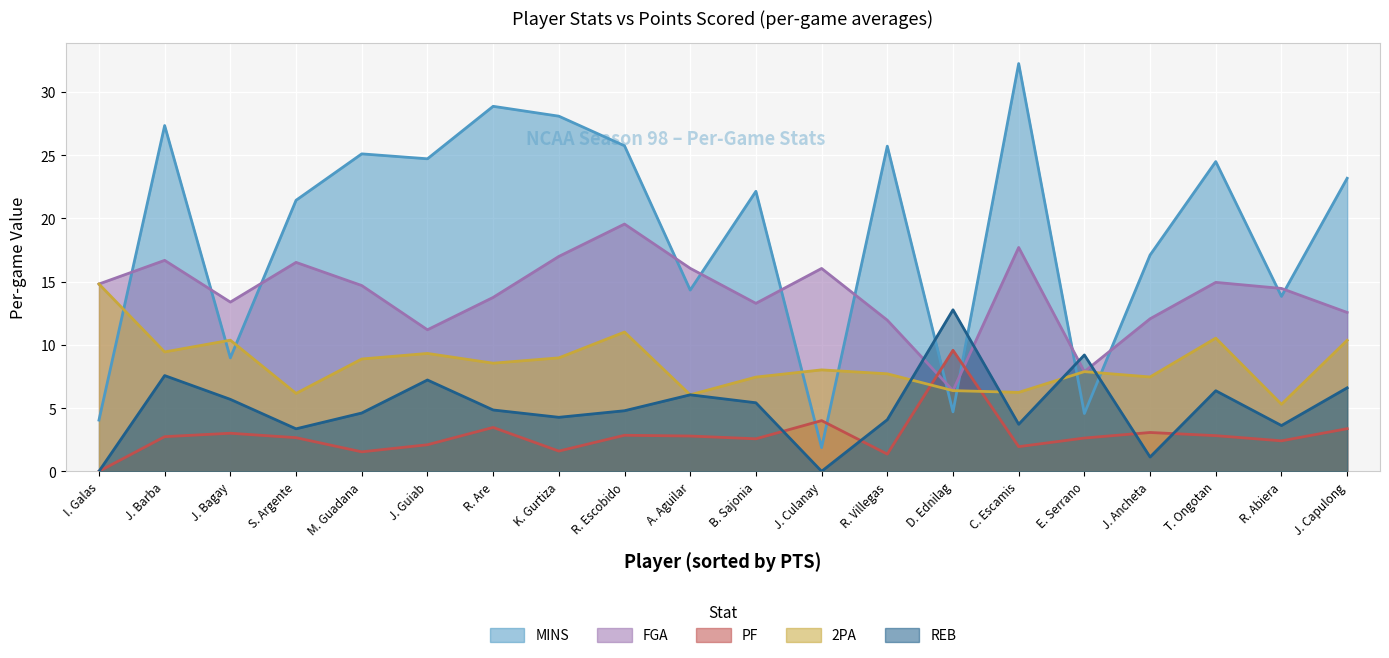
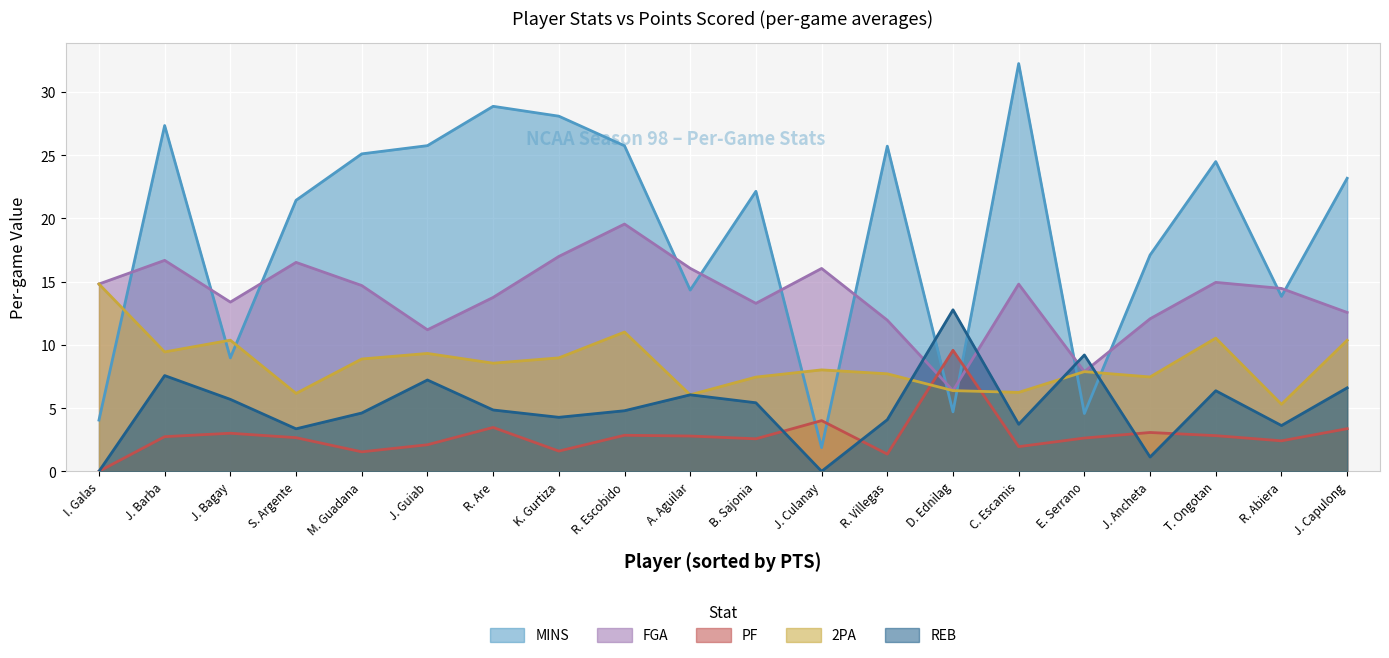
  {
    "MINS": {
      "I. Galas": 4.1,
      "J. Barba": 27.3,
      "J. Bagay": 9.0,
      "S. Argente": 21.4,
      "M. Guadana": 25.1,
-     "J. Guiab": 24.7,
+     "J. Guiab": 25.8,
      "R. Are": 28.9,
      "K. Gurtiza": 28.1,
      "A. Aguilar": 14.3,
      "B. Sajonia": 22.1,
      "J. Culanay": 1.9,
      "R. Villegas": 25.7,
      "D. Ednilag": 4.7,
      "C. Escamis": 32.2,
      "E. Serrano": 4.6,
      "J. Ancheta": 17.1,
      "T. Ongotan": 24.5,
      "R. Abiera": 13.8,
      "J. Capulong": 23.2
    },
    "FGA": {
      "J. Barba": 16.7,
      "J. Bagay": 13.4,
      "S. Argente": 16.5,
      "M. Guadana": 14.7,
      "J. Guiab": 11.2,
      "R. Are": 13.8,
      "K. Gurtiza": 17.0,
      "R. Escobido": 19.6,
      "A. Aguilar": 16.1,
      "B. Sajonia": 13.3,
      "J. Culanay": 16.0,
      "R. Villegas": 12.0,
-     "C. Escamis": 17.7,
+     "C. Escamis": 14.8,
      "J. Ancheta": 12.1,
      "T. Ongotan": 14.9,
      "R. Abiera": 14.5,
      "J. Capulong": 12.6
    },
    "PF": {
      "J. Barba": 2.7,
      "J. Bagay": 3.0,
      "S. Argente": 2.7,
      "M. Guadana": 1.5,
      "J. Guiab": 2.1,
      "R. Are": 3.5,
      "K. Gurtiza": 1.6,
      "R. Escobido": 2.9,
      "A. Aguilar": 2.8,
      "B. Sajonia": 2.6,
      "J. Culanay": 4.0,
      "R. Villegas": 1.4,
      "D. Ednilag": 9.6,
      "C. Escamis": 2.0,
      "E. Serrano": 2.6,
      "J. Ancheta": 3.1,
      "T. Ongotan": 2.8,
      "R. Abiera": 2.4,
      "J. Capulong": 3.4
    },
    "2PA": {
      "J. Barba": 9.4,
      "J. Bagay": 10.4,
      "S. Argente": 6.2,
      "M. Guadana": 8.9,
      "J. Guiab": 9.3,
      "R. Are": 8.6,
      "K. Gurtiza": 9.0,
      "R. Escobido": 11.0,
      "B. Sajonia": 7.5,
      "J. Culanay": 8.0,
      "R. Villegas": 7.7,
      "C. Escamis": 6.2,
      "J. Ancheta": 7.5,
      "T. Ongotan": 10.5,
      "R. Abiera": 5.3,
      "J. Capulong": 10.4
    },
    "REB": {
      "J. Barba": 7.6,
      "J. Bagay": 5.7,
      "S. Argente": 3.4,
      "M. Guadana": 4.6,
      "J. Guiab": 7.2,
      "R. Are": 4.9,
      "K. Gurtiza": 4.3,
      "R. Escobido": 4.8,
      "B. Sajonia": 5.4,
      "J. Culanay": 0.0,
      "R. Villegas": 4.1,
      "D. Ednilag": 12.8,
      "C. Escamis": 3.7,
      "E. Serrano": 9.2,
      "J. Ancheta": 1.1,
      "T. Ongotan": 6.4,
      "R. Abiera": 3.6,
      "J. Capulong": 6.6
    }
  }
